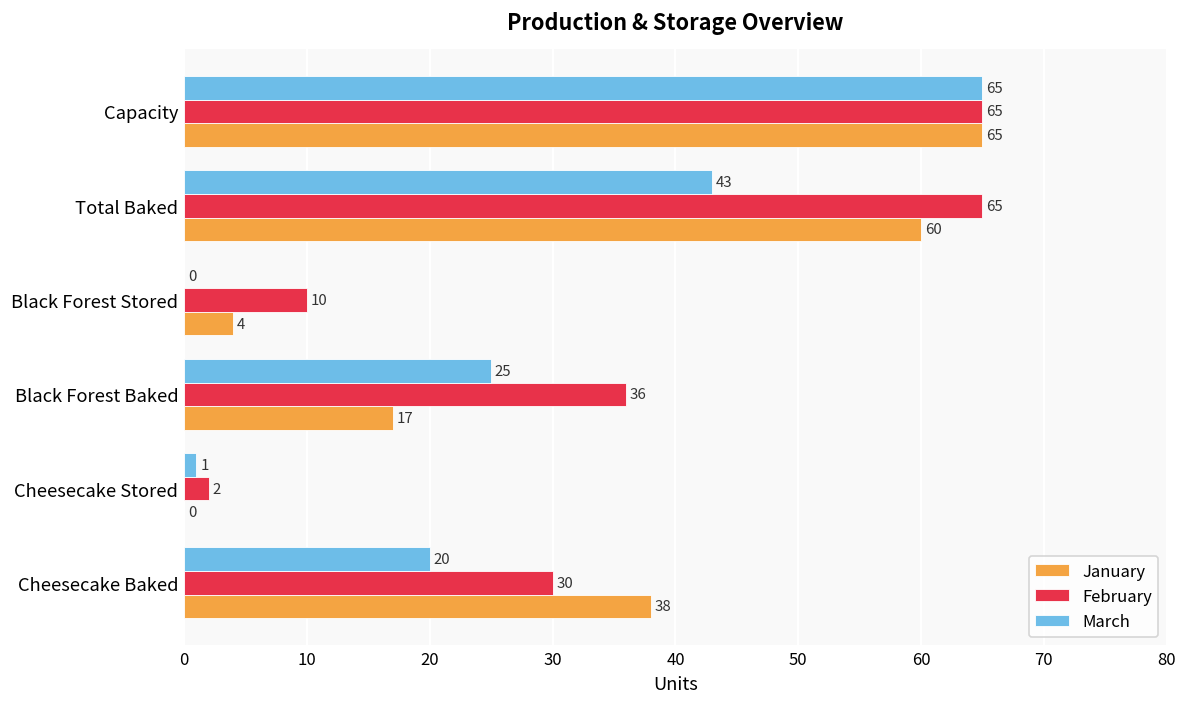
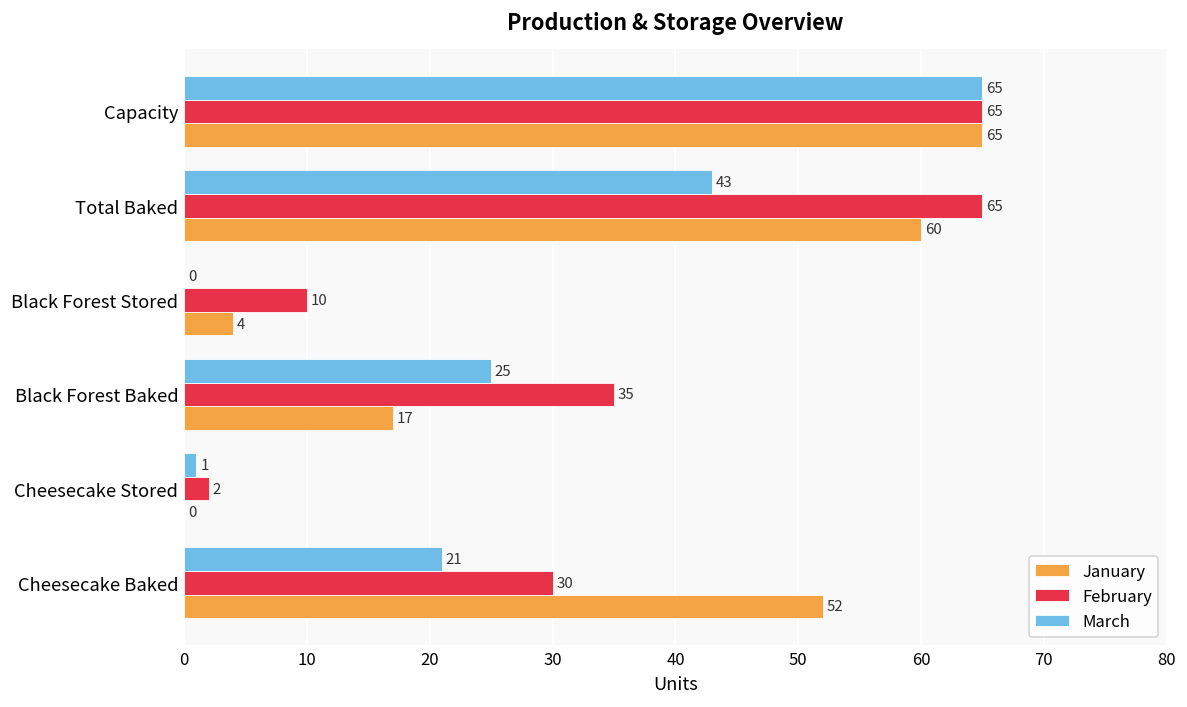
  {
    "January": {
      "Capacity": 65,
      "Total Baked": 60,
      "Black Forest Stored": 4,
      "Black Forest Baked": 17,
      "Cheesecake Stored": 0,
-     "Cheesecake Baked": 38
+     "Cheesecake Baked": 52
    },
    "February": {
      "Capacity": 65,
      "Total Baked": 65,
      "Black Forest Stored": 10,
-     "Black Forest Baked": 36,
+     "Black Forest Baked": 35,
      "Cheesecake Stored": 2,
      "Cheesecake Baked": 30
    },
    "March": {
      "Capacity": 65,
      "Total Baked": 43,
      "Black Forest Stored": 0,
      "Black Forest Baked": 25,
      "Cheesecake Stored": 1,
-     "Cheesecake Baked": 20
+     "Cheesecake Baked": 21
    }
  }
